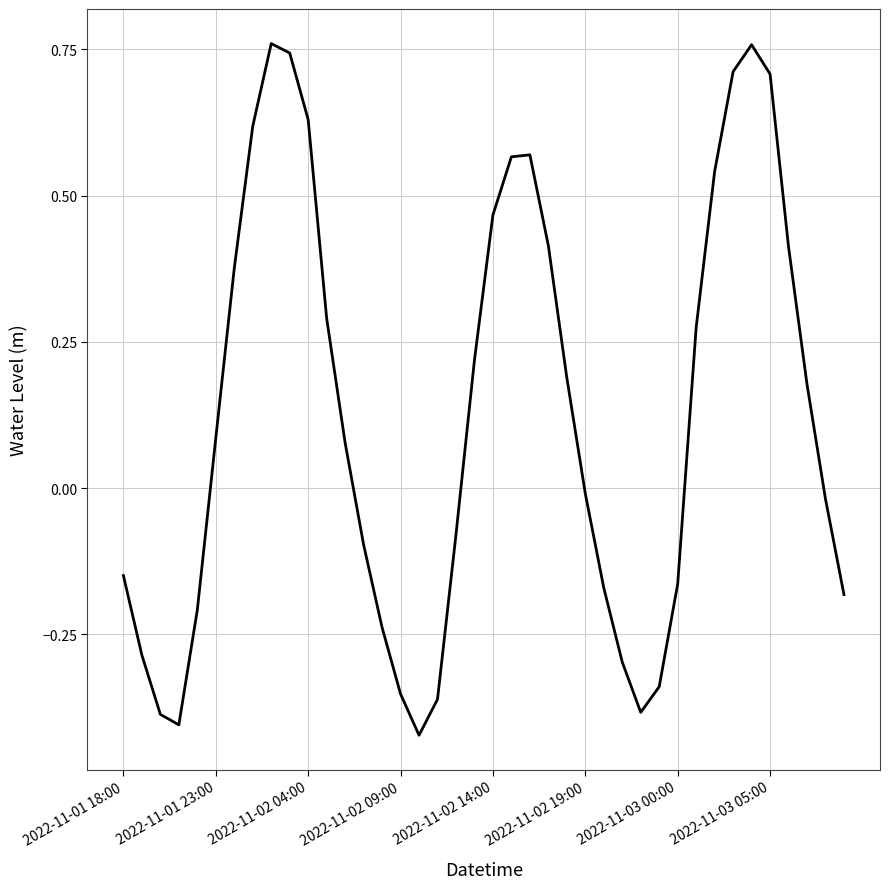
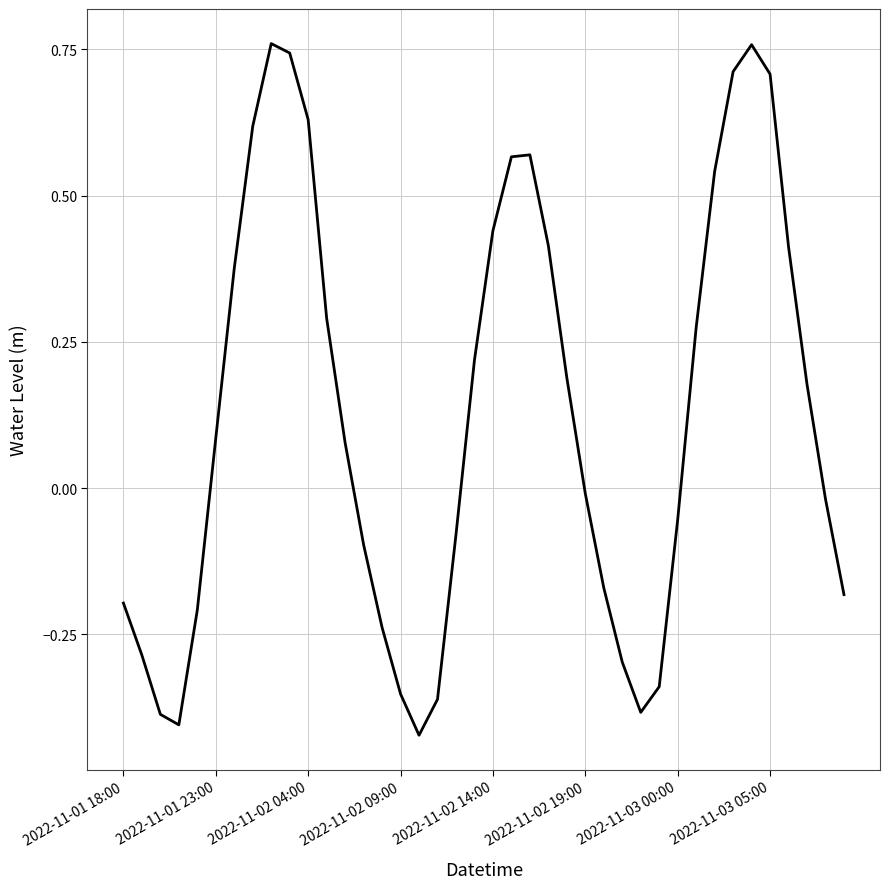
  {
-   "2022-11-01 18:00": -0.15,
+   "2022-11-01 18:00": -0.20,
    "2022-11-01 23:00": 0.09,
    "2022-11-02 04:00": 0.63,
    "2022-11-02 09:00": -0.35,
-   "2022-11-02 14:00": 0.47,
+   "2022-11-02 14:00": 0.44,
    "2022-11-02 19:00": -0.01,
-   "2022-11-03 00:00": -0.16,
+   "2022-11-03 00:00": -0.05,
    "2022-11-03 05:00": 0.71
  }
